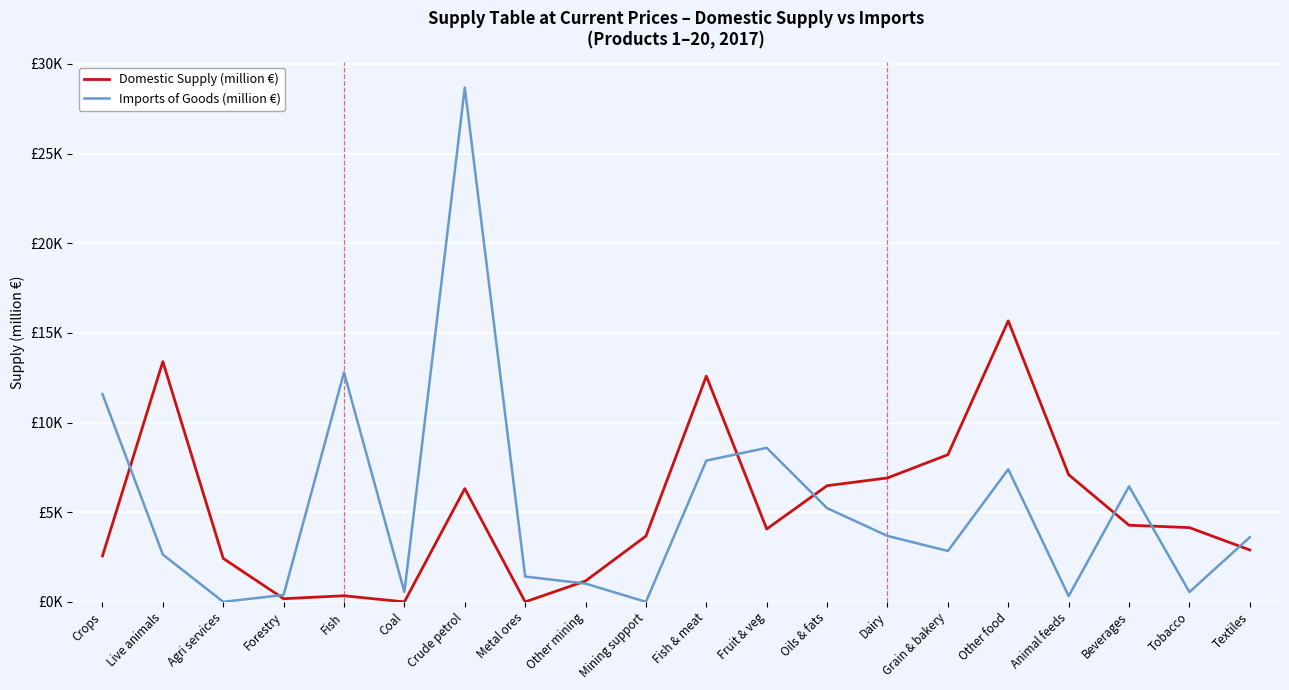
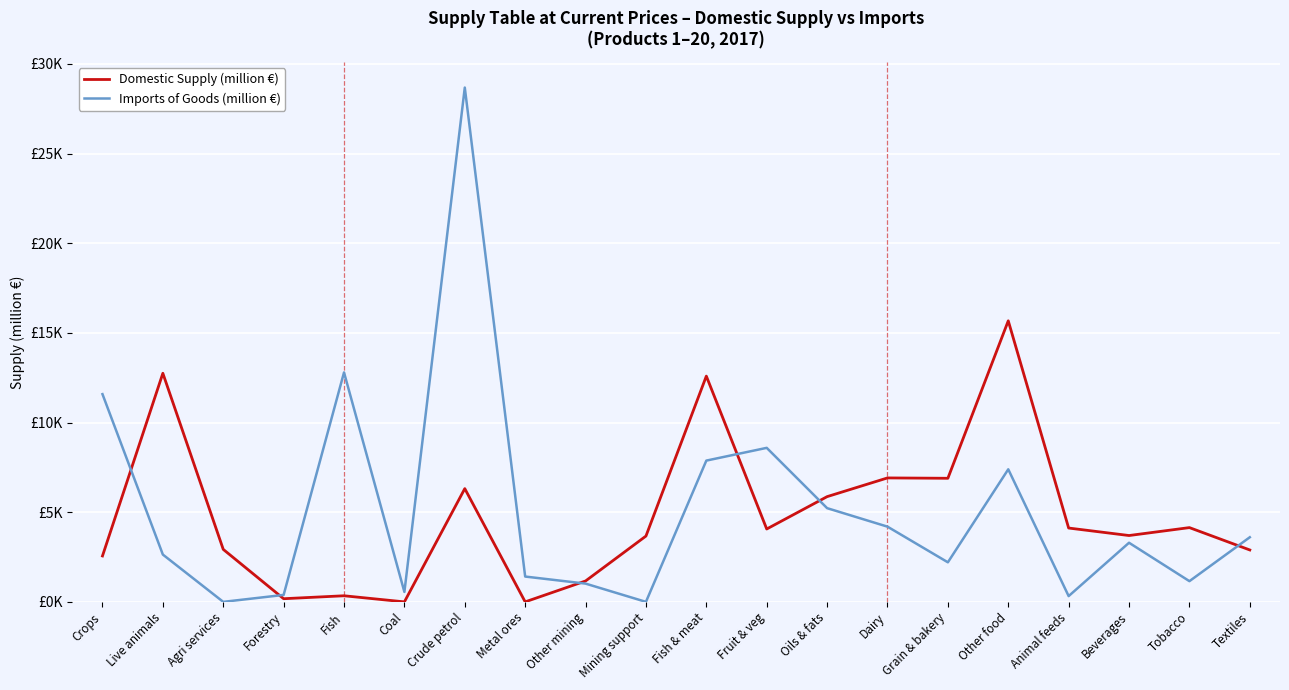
  {
    "Domestic Supply (million €)": {
      "Crops": "£2600",
-     "Live animals": "£13400",
-     "Agri services": "£2400",
+     "Live animals": "£12800",
+     "Agri services": "£2900",
      "Forestry": "£200",
      "Fish": "£300",
      "Coal": "£0",
      "Crude petrol": "£6300",
      "Metal ores": "£0",
      "Other mining": "£1200",
      "Mining support": "£3700",
      "Fish & meat": "£12600",
      "Fruit & veg": "£4100",
-     "Oils & fats": "£6500",
+     "Oils & fats": "£5900",
      "Dairy": "£6900",
-     "Grain & bakery": "£8200",
+     "Grain & bakery": "£6900",
      "Other food": "£15700",
-     "Animal feeds": "£7100",
-     "Beverages": "£4300",
+     "Animal feeds": "£4100",
+     "Beverages": "£3700",
      "Tobacco": "£4100",
      "Textiles": "£2900"
    },
    "Imports of Goods (million €)": {
      "Crops": "£11600",
      "Live animals": "£2600",
      "Agri services": "£0",
      "Forestry": "£400",
      "Fish": "£12800",
      "Coal": "£600",
      "Crude petrol": "£28700",
      "Metal ores": "£1400",
      "Other mining": "£1000",
      "Mining support": "£0",
      "Fish & meat": "£7900",
      "Fruit & veg": "£8600",
      "Oils & fats": "£5200",
-     "Dairy": "£3700",
-     "Grain & bakery": "£2800",
+     "Dairy": "£4200",
+     "Grain & bakery": "£2200",
      "Other food": "£7400",
      "Animal feeds": "£300",
-     "Beverages": "£6400",
-     "Tobacco": "£500",
+     "Beverages": "£3300",
+     "Tobacco": "£1200",
      "Textiles": "£3600"
    }
  }
